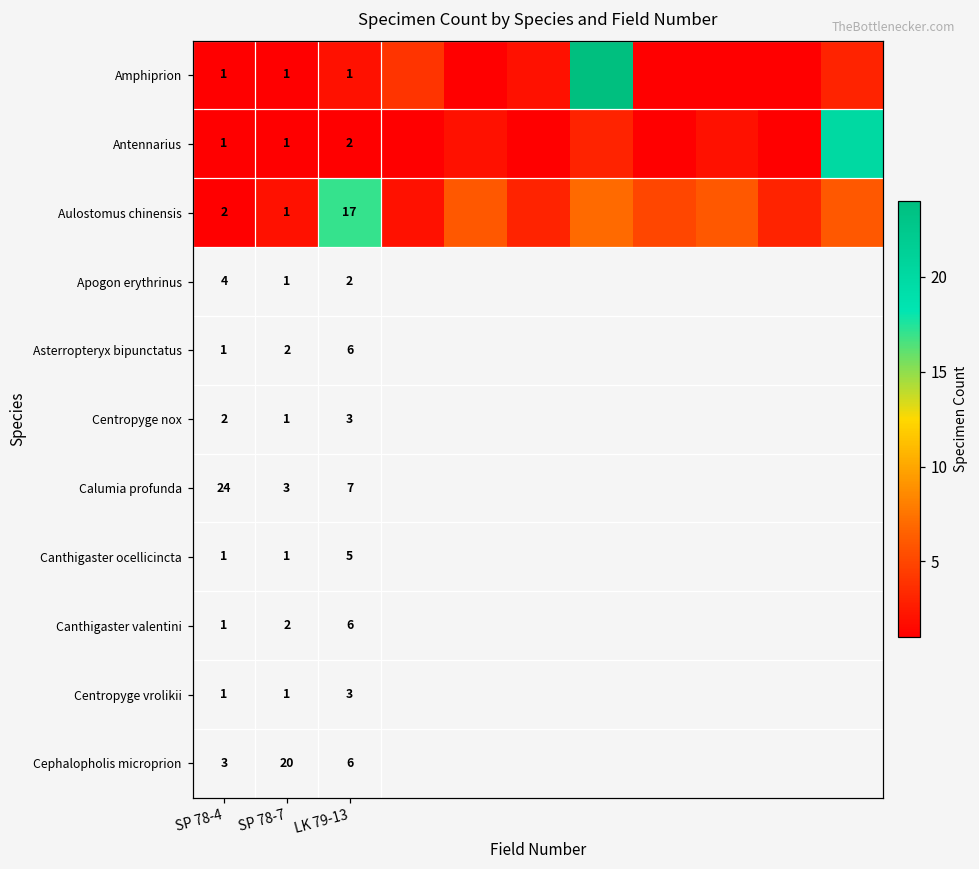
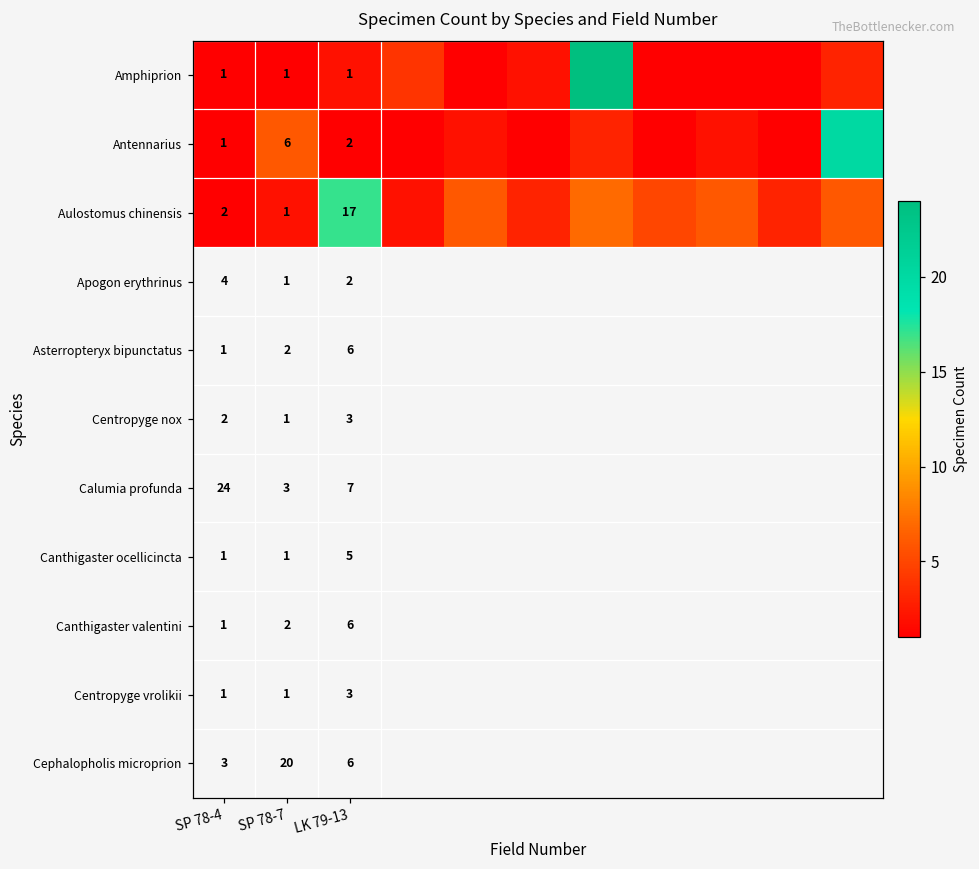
  {
    "Amphiprion": {
      "SP 78-4": 1,
      "SP 78-7": 1,
      "LK 79-13": 1
    },
    "Antennarius": {
      "SP 78-4": 1,
-     "SP 78-7": 1,
+     "SP 78-7": 6,
      "LK 79-13": 2
    },
    "Aulostomus chinensis": {
      "SP 78-4": 2,
      "SP 78-7": 1,
      "LK 79-13": 17
    }
  }
